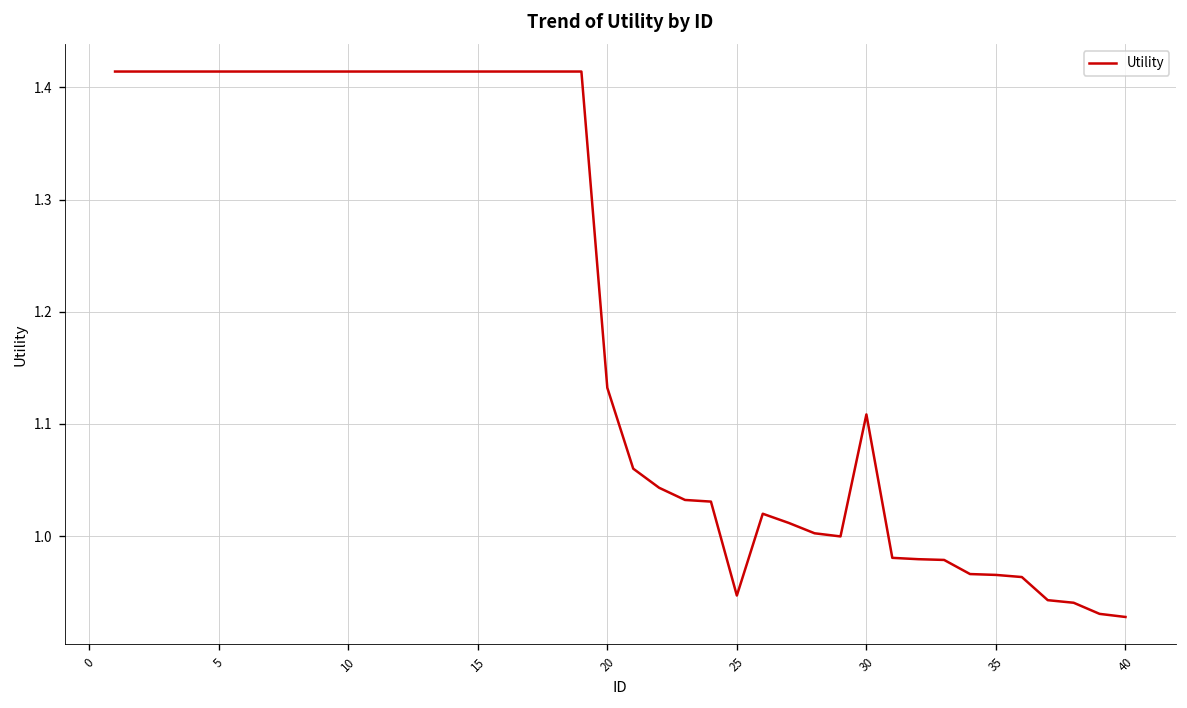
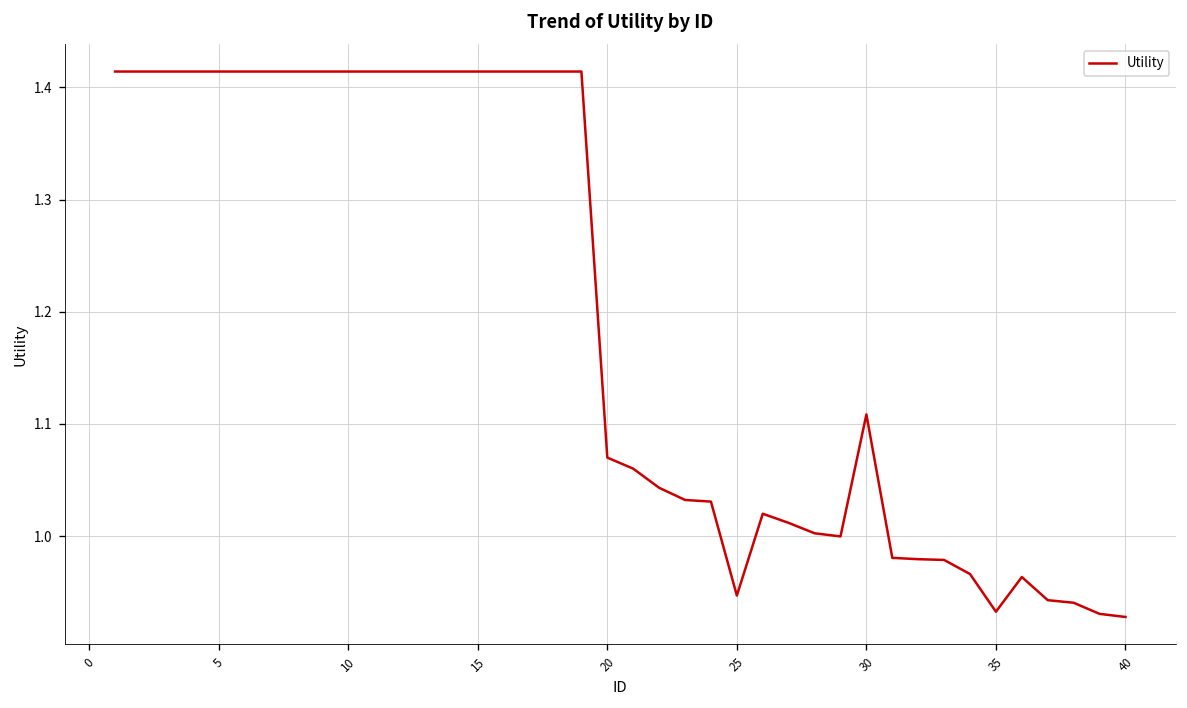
  {
    "5": 1.41,
    "10": 1.41,
    "15": 1.41,
-   "20": 1.13,
+   "20": 1.07,
    "25": 0.95,
    "30": 1.11,
-   "35": 0.97,
+   "35": 0.93,
    "40": 0.93
  }
